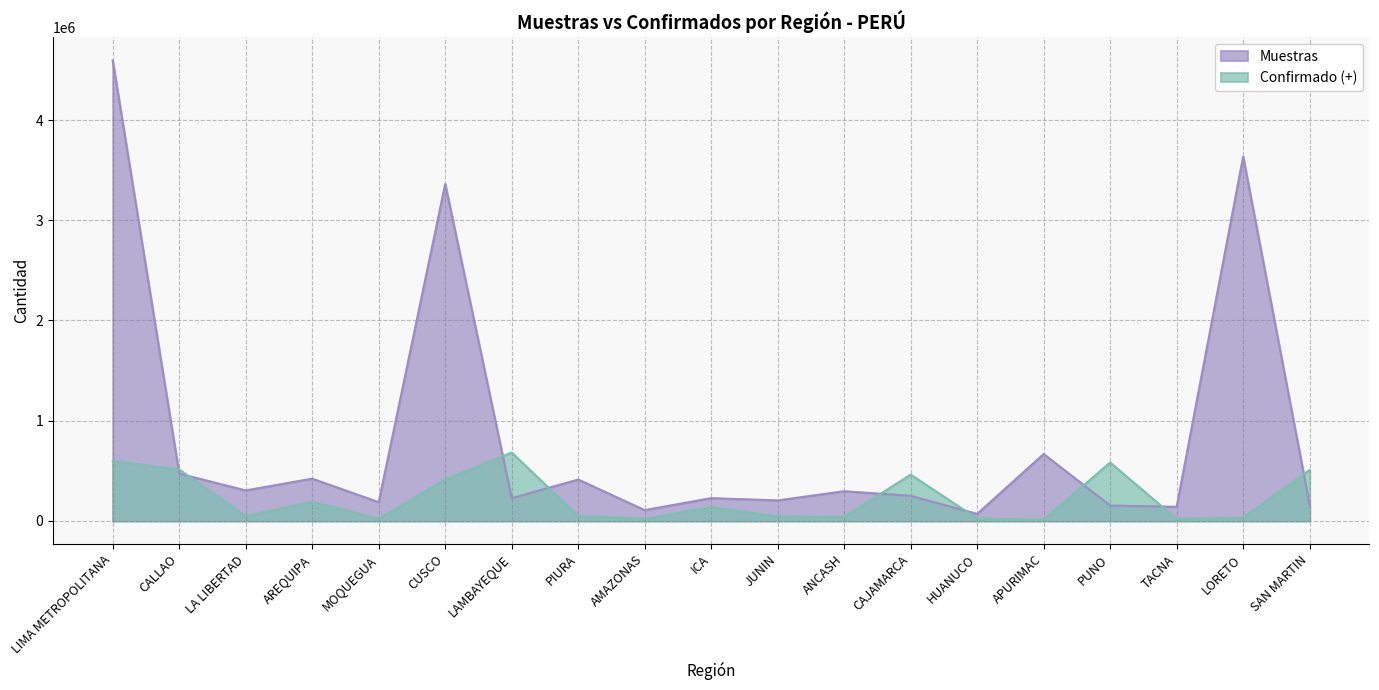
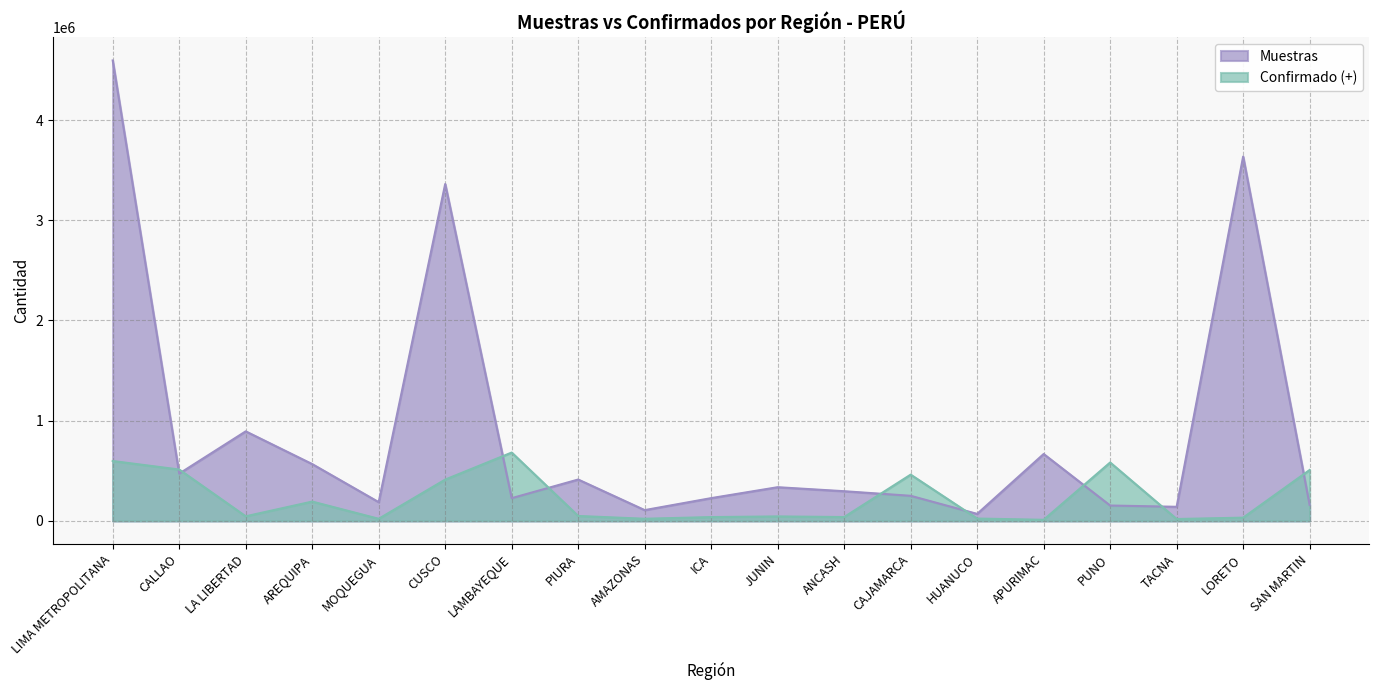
  {
    "Muestras": {
      "LIMA METROPOLITANA": 4590000,
      "CALLAO": 470000,
-     "LA LIBERTAD": 300000,
-     "AREQUIPA": 420000,
+     "LA LIBERTAD": 890000,
+     "AREQUIPA": 570000,
      "MOQUEGUA": 190000,
      "CUSCO": 3360000,
      "LAMBAYEQUE": 230000,
      "PIURA": 410000,
      "AMAZONAS": 110000,
      "ICA": 230000,
-     "JUNIN": 200000,
+     "JUNIN": 340000,
      "ANCASH": 300000,
      "CAJAMARCA": 250000,
      "HUANUCO": 70000,
      "APURIMAC": 670000,
      "PUNO": 150000,
      "TACNA": 140000,
      "LORETO": 3640000,
      "SAN MARTIN": 160000
    },
    "Confirmado (+)": {
      "LIMA METROPOLITANA": 600000,
      "CALLAO": 510000,
      "LA LIBERTAD": 50000,
      "AREQUIPA": 190000,
      "MOQUEGUA": 20000,
      "CUSCO": 410000,
      "LAMBAYEQUE": 680000,
      "PIURA": 50000,
      "AMAZONAS": 20000,
-     "ICA": 140000,
+     "ICA": 40000,
      "JUNIN": 40000,
      "ANCASH": 40000,
      "CAJAMARCA": 460000,
      "HUANUCO": 20000,
      "APURIMAC": 10000,
      "PUNO": 580000,
      "TACNA": 20000,
      "LORETO": 30000,
      "SAN MARTIN": 510000
    }
  }
